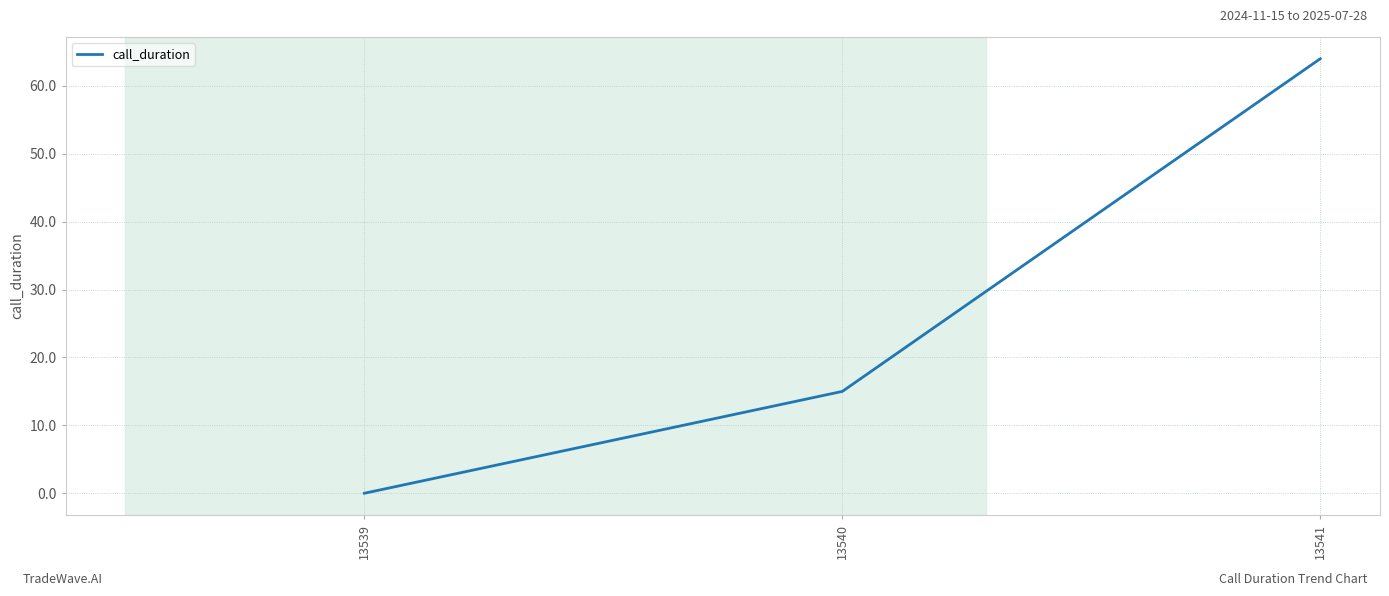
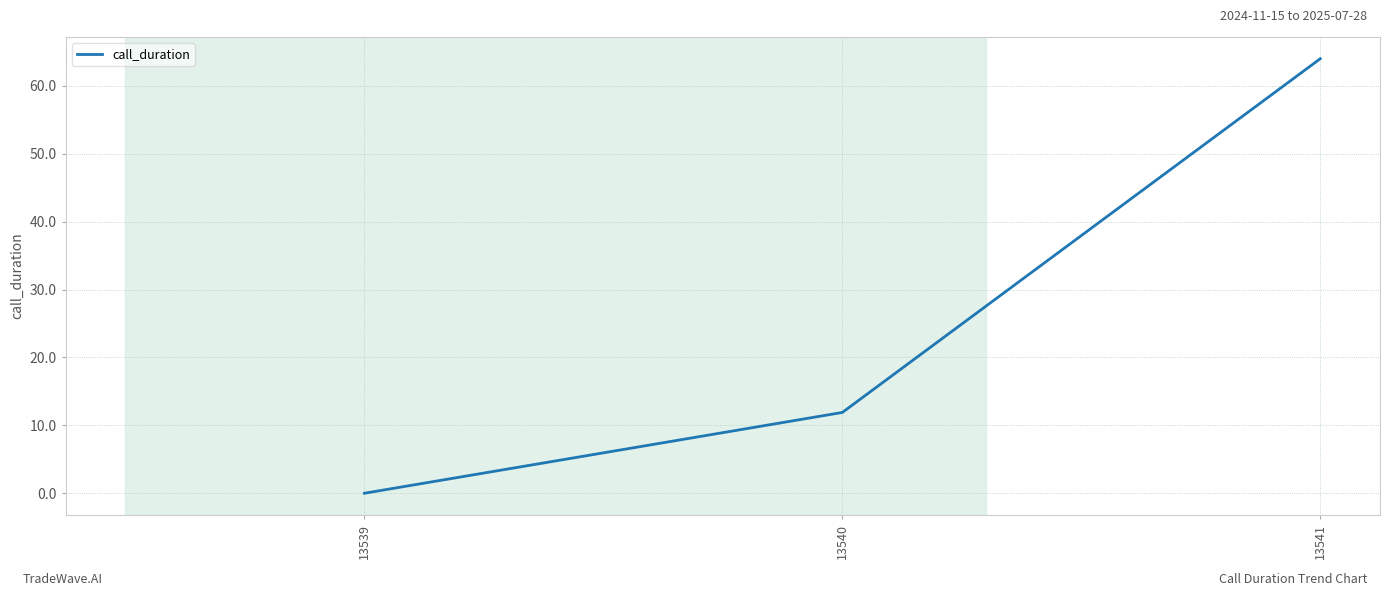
  {
    "13539": 0,
-   "13540": 15,
+   "13540": 12,
    "13541": 64
  }
